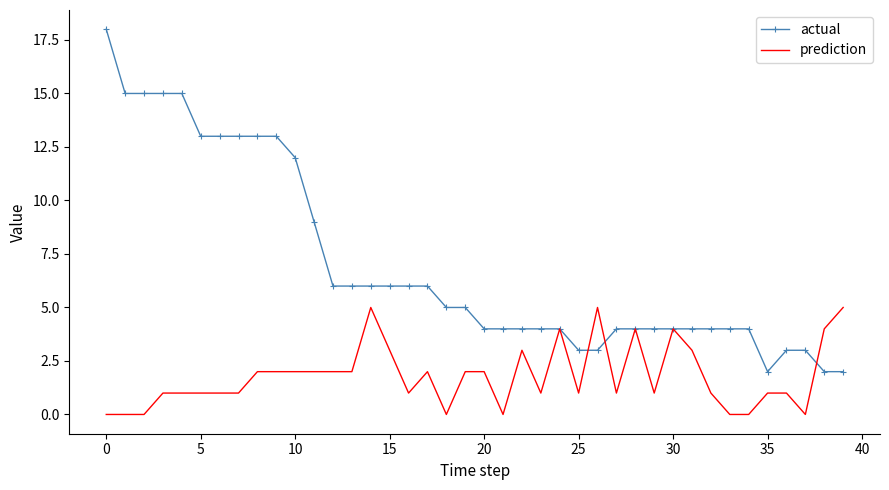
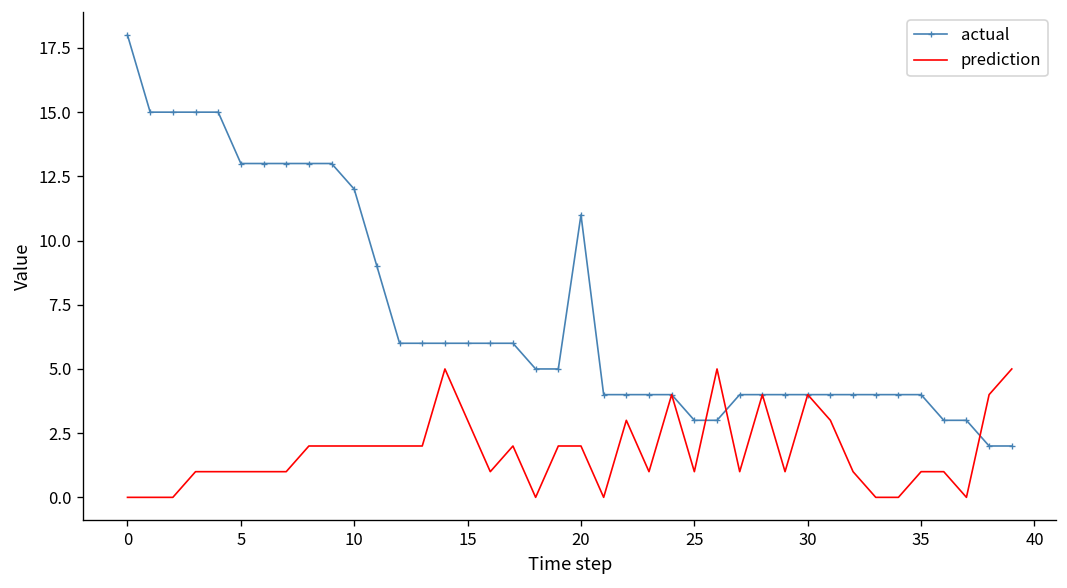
  {
    "actual": {
      "0": 18,
      "5": 13,
      "10": 12,
      "15": 6,
-     "20": 4,
+     "20": 11,
      "25": 3,
-     "35": 2
+     "35": 4
    },
    "prediction": {
      "0": 0,
      "5": 1,
      "10": 2,
      "15": 3,
      "20": 2,
      "25": 1,
      "35": 1
    }
  }
